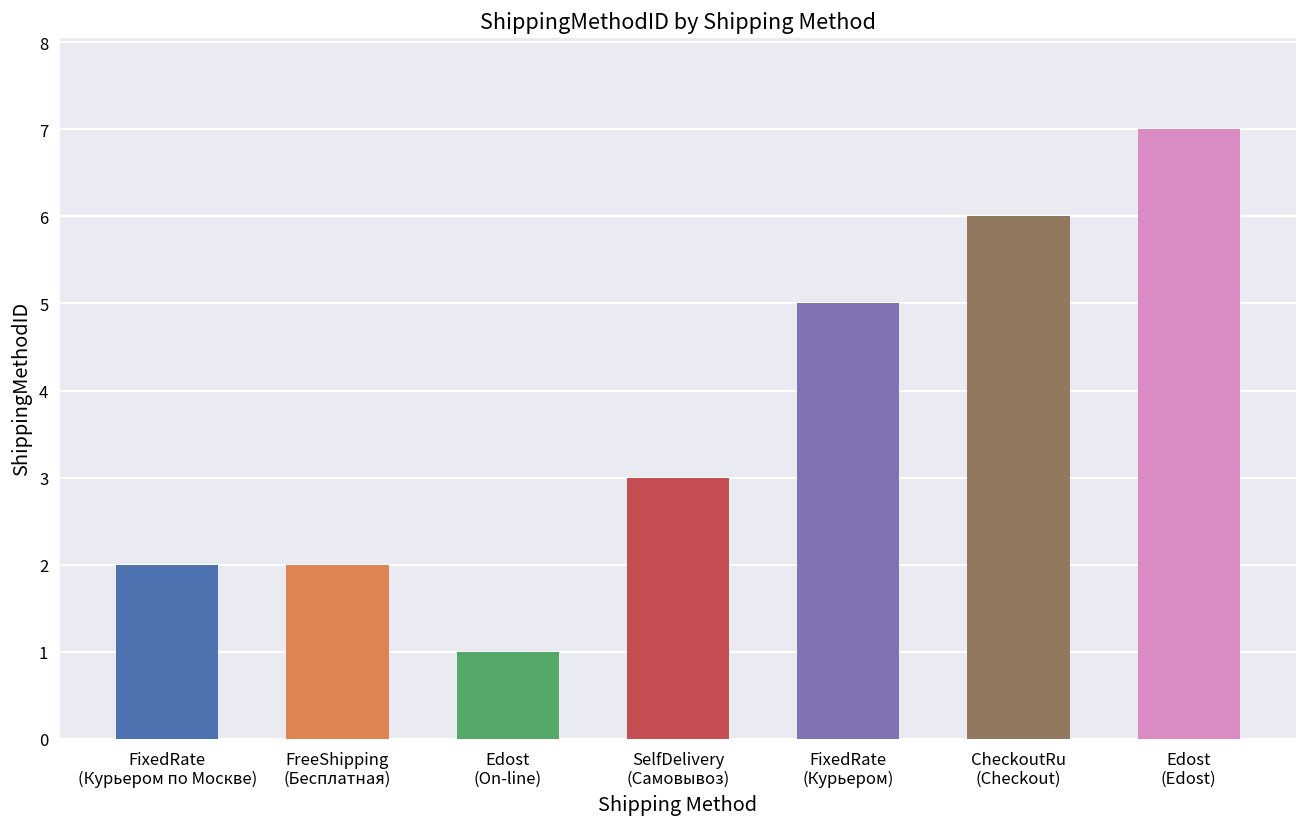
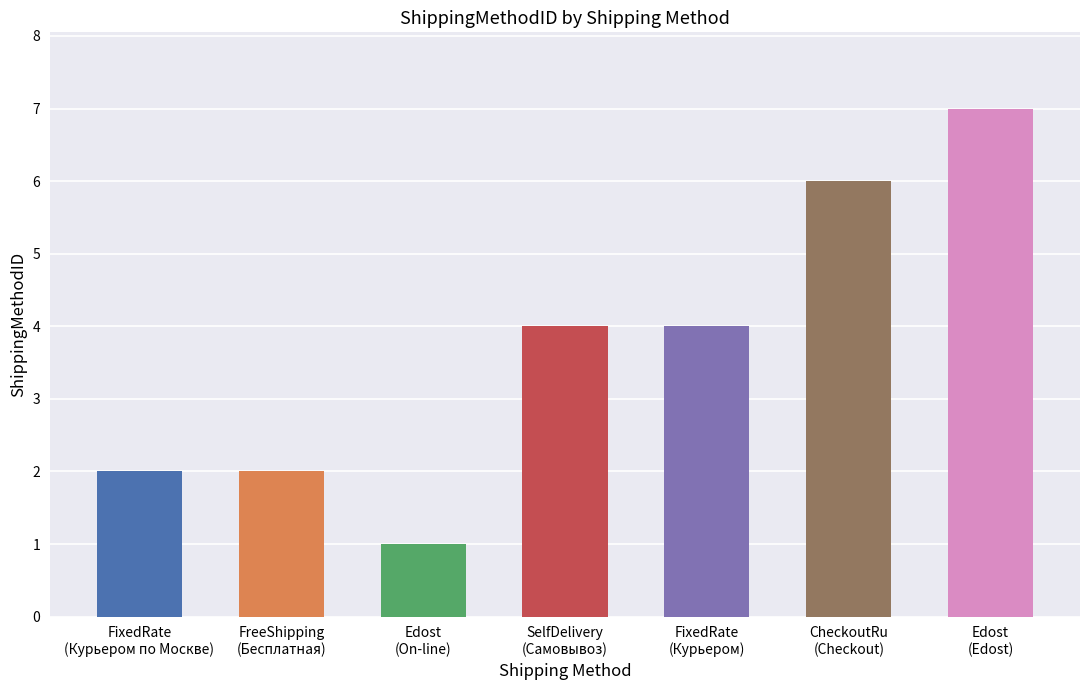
  {
    "FixedRate (Курьером по Москве)": 2,
    "FreeShipping (Бесплатная)": 2,
    "Edost (On-line)": 1,
-   "SelfDelivery (Самовывоз)": 3,
-   "FixedRate (Курьером)": 5,
+   "SelfDelivery (Самовывоз)": 4,
+   "FixedRate (Курьером)": 4,
    "CheckoutRu (Checkout)": 6,
    "Edost (Edost)": 7
  }
